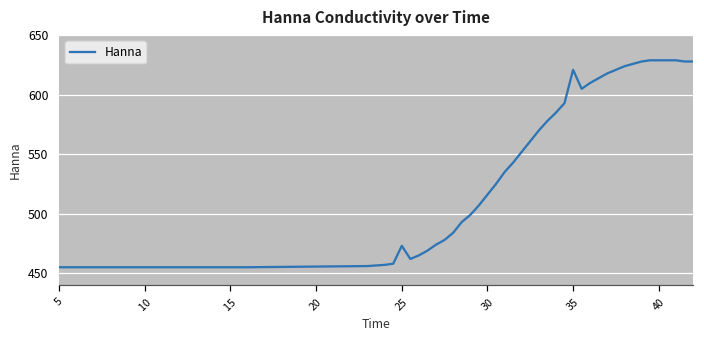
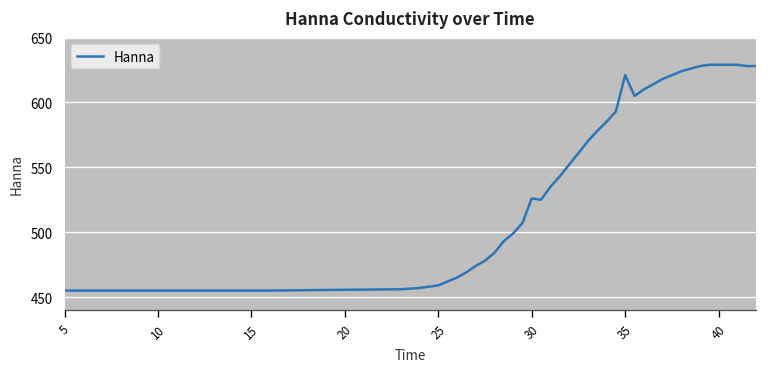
  {
    "5": 455,
-   "25": 473,
-   "30": 516,
+   "25": 459,
+   "30": 526,
    "35": 621,
    "40": 629
  }
